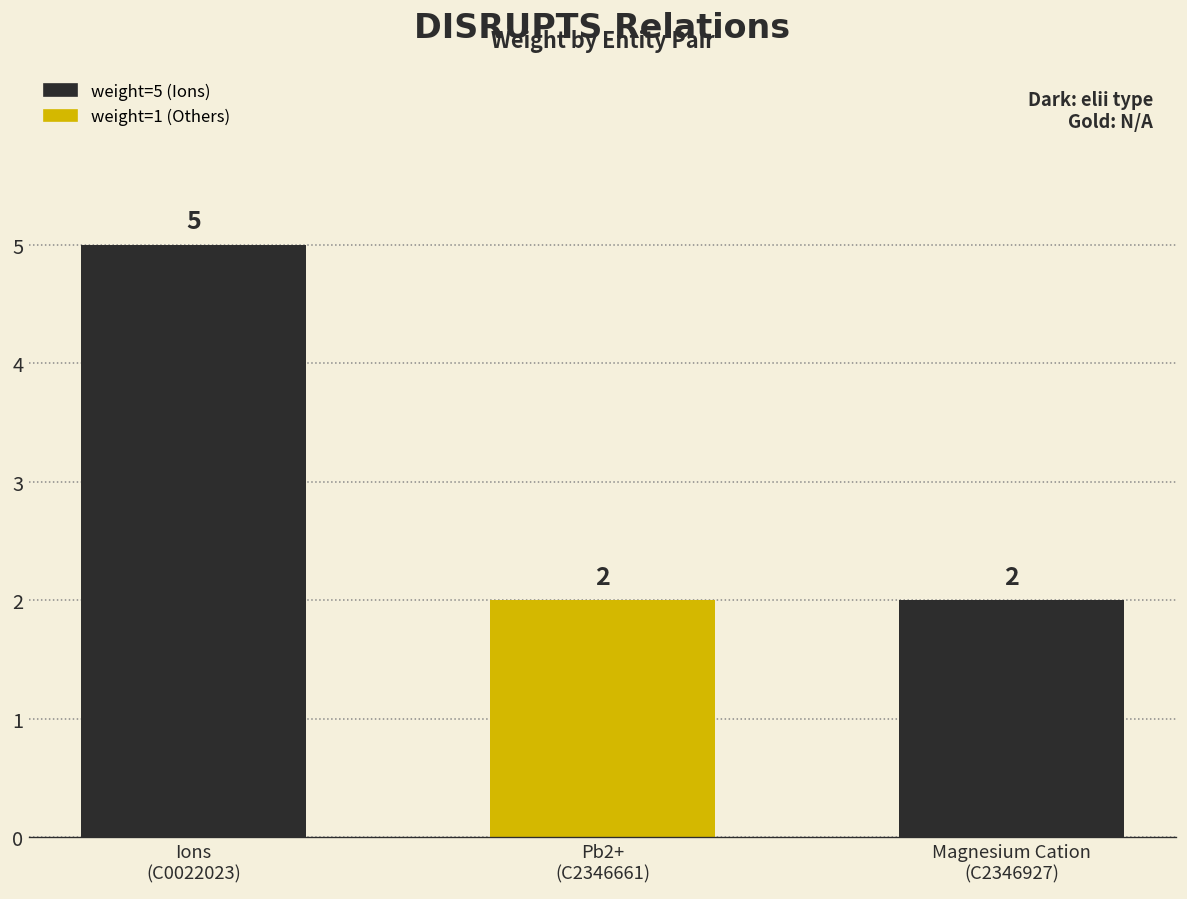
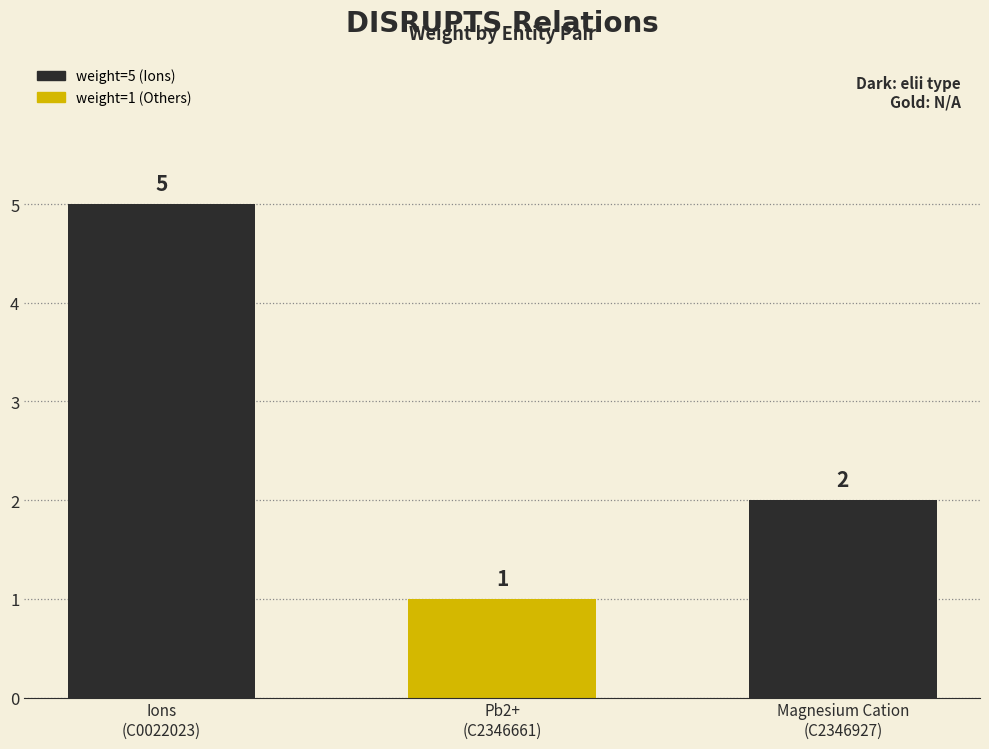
  {
    "Ions (C0022023)": 5,
-   "Pb2+ (C2346661)": 2,
+   "Pb2+ (C2346661)": 1,
    "Magnesium Cation (C2346927)": 2
  }
